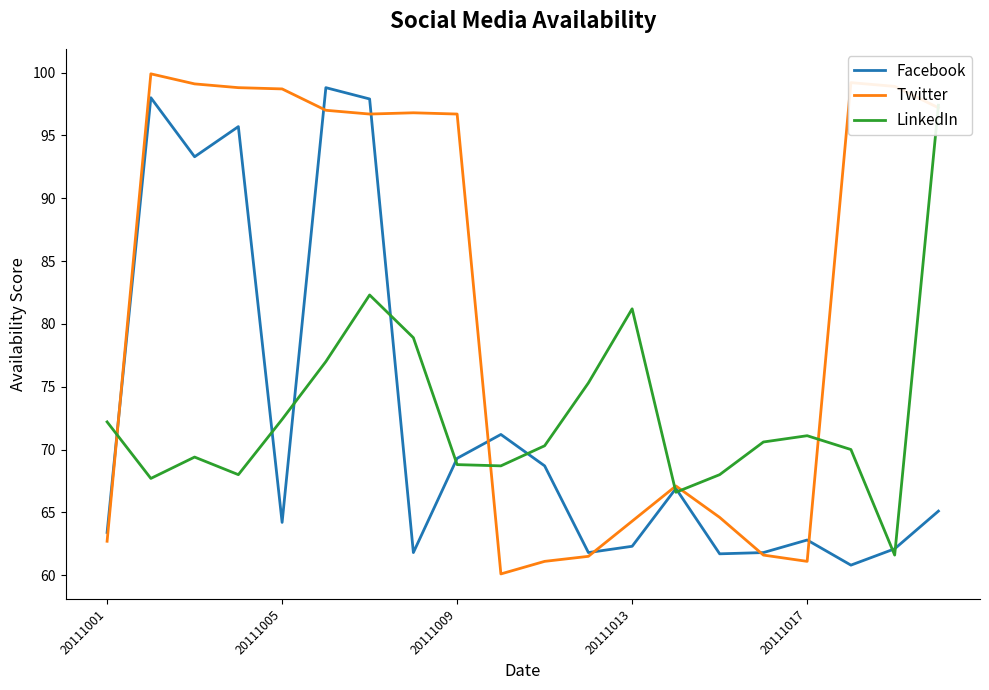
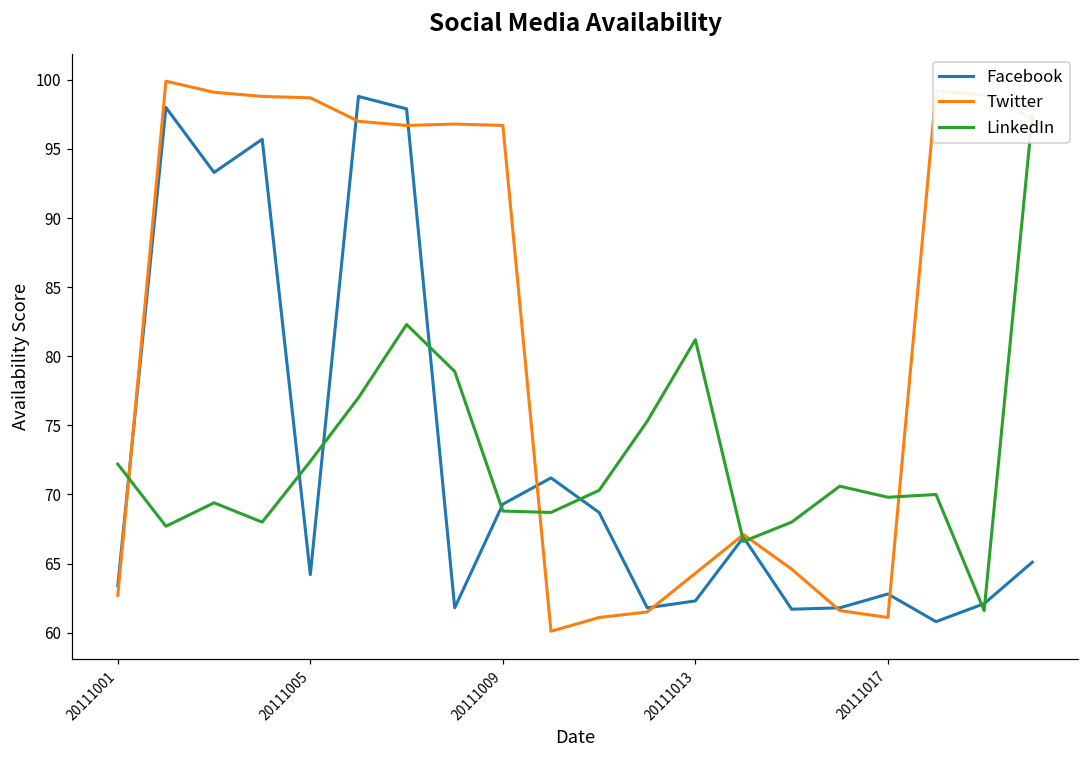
  {
    "Facebook": {
      "20111001": 63.4,
      "20111005": 64.2,
      "20111009": 69.3,
      "20111013": 62.3,
      "20111017": 62.8
    },
    "Twitter": {
      "20111001": 62.7,
      "20111005": 98.7,
      "20111009": 96.7,
      "20111013": 64.3,
      "20111017": 61.1
    },
    "LinkedIn": {
      "20111001": 72.2,
      "20111005": 72.4,
      "20111009": 68.8,
      "20111013": 81.2,
-     "20111017": 71.1
+     "20111017": 69.8
    }
  }
